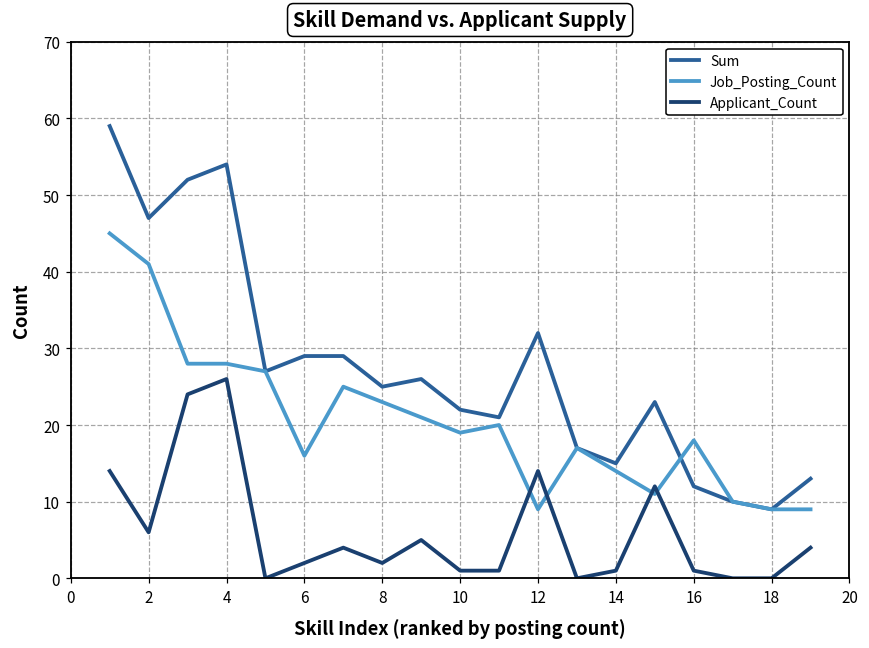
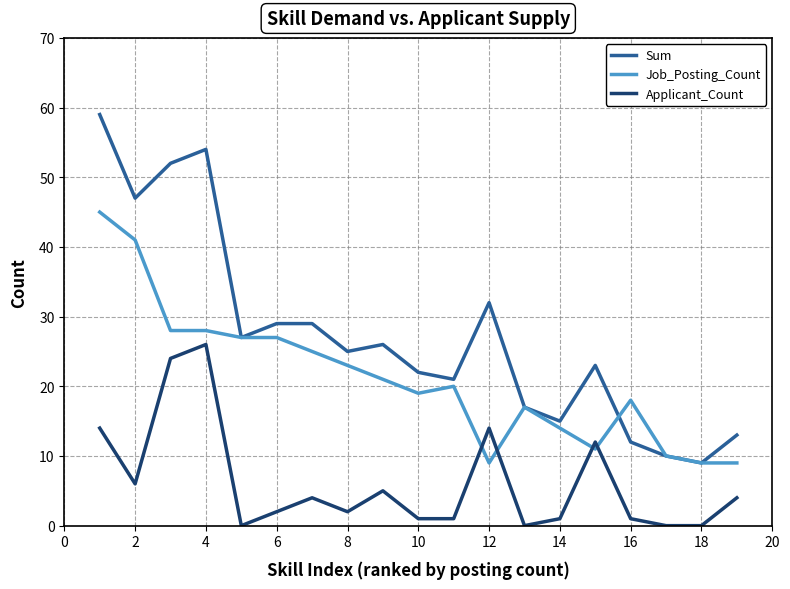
  {
    "Job_Posting_Count": {
      "2": 41,
      "4": 28,
-     "6": 16,
+     "6": 27,
      "8": 23,
      "10": 19,
      "12": 9,
      "14": 14,
      "16": 18
    }
  }
